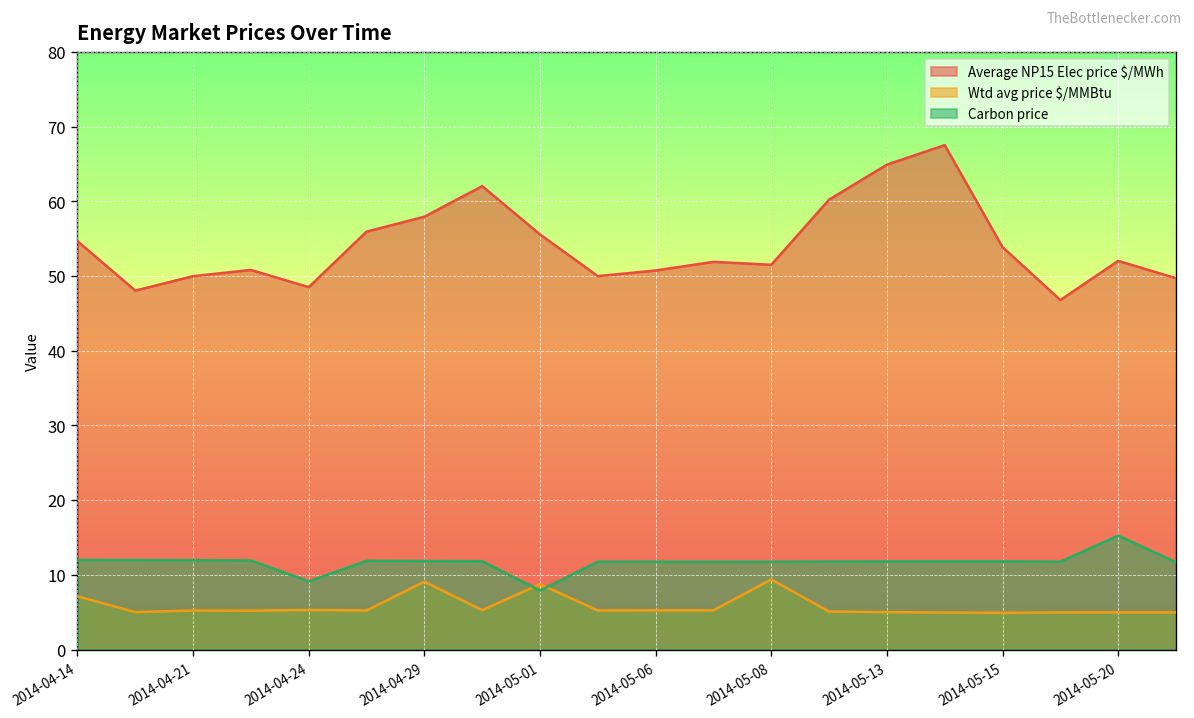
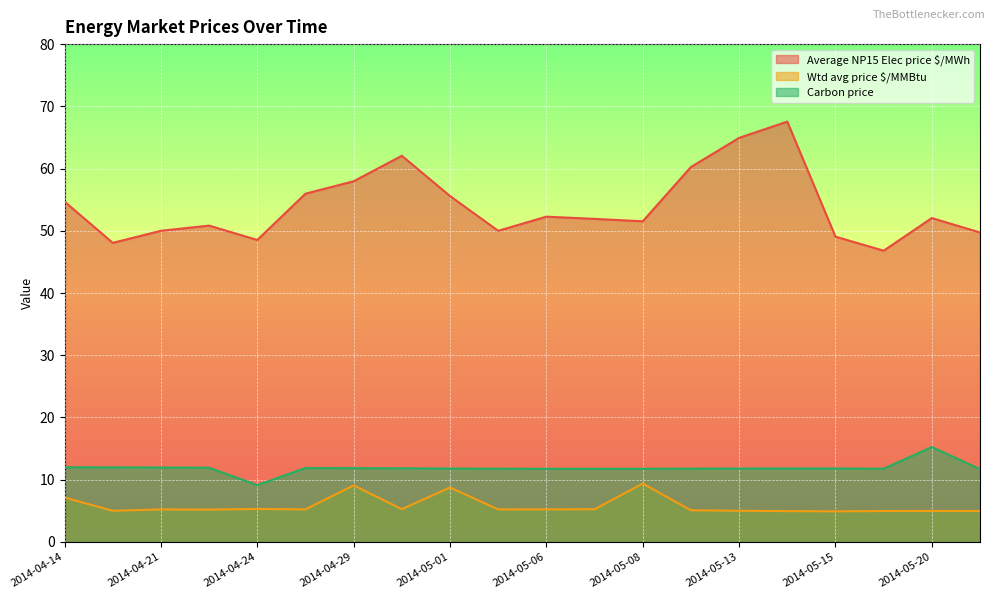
  {
    "Average NP15 Elec price $/MWh": {
      "2014-04-14": 55,
      "2014-04-21": 50,
      "2014-04-24": 49,
      "2014-04-29": 58,
      "2014-05-01": 56,
-     "2014-05-06": 51,
+     "2014-05-06": 52,
      "2014-05-08": 52,
      "2014-05-13": 65,
-     "2014-05-15": 54,
+     "2014-05-15": 49,
      "2014-05-20": 52
    },
    "Wtd avg price $/MMBtu": {
      "2014-04-14": 7,
      "2014-04-21": 5,
      "2014-04-24": 5,
      "2014-04-29": 9,
      "2014-05-01": 9,
      "2014-05-06": 5,
      "2014-05-08": 9,
      "2014-05-13": 5,
      "2014-05-15": 5,
      "2014-05-20": 5
    },
    "Carbon price": {
      "2014-04-14": 12,
      "2014-04-21": 12,
      "2014-04-24": 9,
      "2014-04-29": 12,
-     "2014-05-01": 8,
+     "2014-05-01": 12,
      "2014-05-06": 12,
      "2014-05-08": 12,
      "2014-05-13": 12,
      "2014-05-15": 12,
      "2014-05-20": 15
    }
  }
